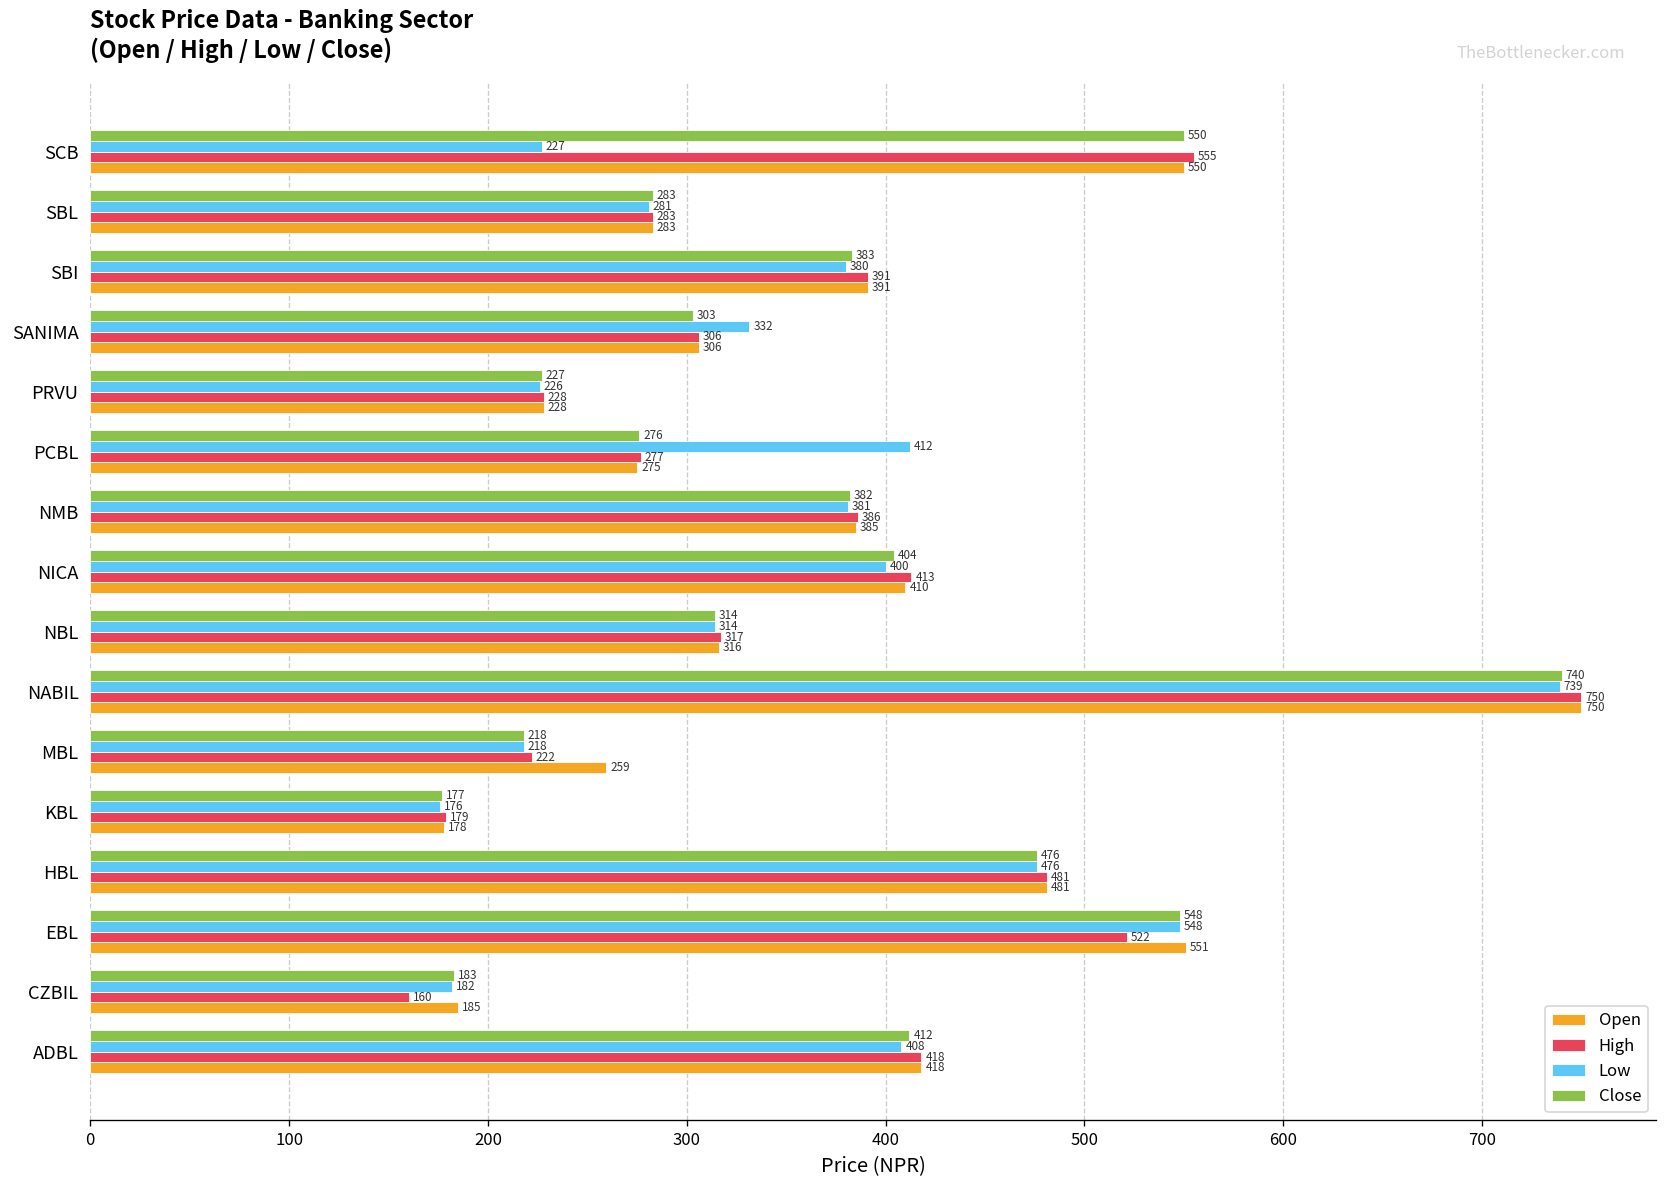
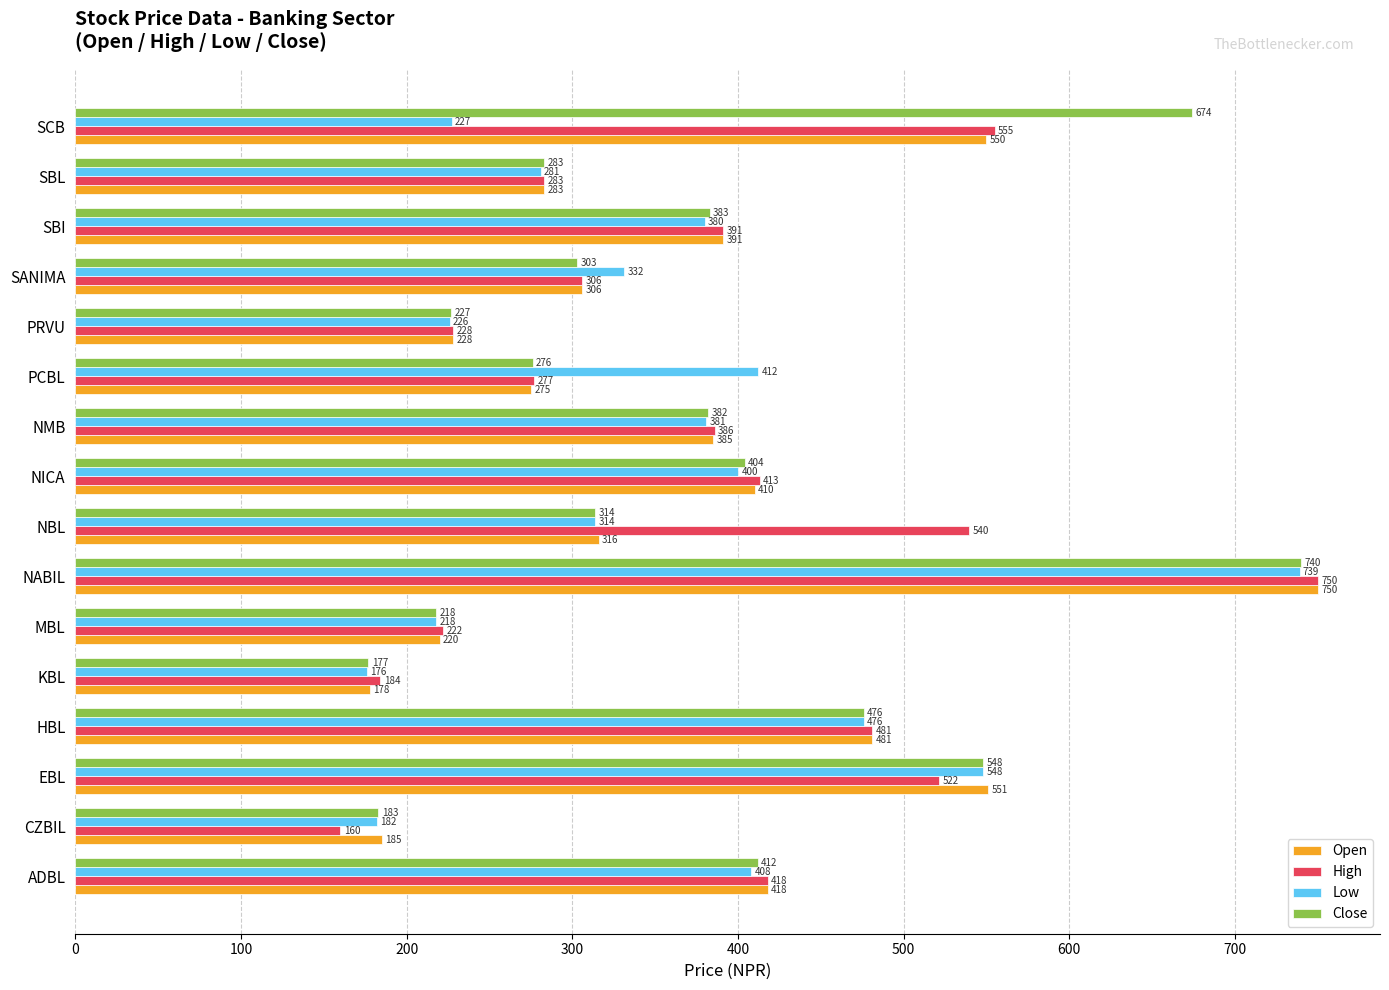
  {
    "Open": {
      "SCB": 550,
      "SBL": 283,
      "SBI": 391,
      "SANIMA": 306,
      "PRVU": 228,
      "PCBL": 275,
      "NMB": 385,
      "NICA": 410,
      "NBL": 316,
      "NABIL": 750,
-     "MBL": 259,
+     "MBL": 220,
      "KBL": 178,
      "HBL": 481,
      "EBL": 551,
      "CZBIL": 185,
      "ADBL": 418
    },
    "High": {
      "SCB": 555,
      "SBL": 283,
      "SBI": 391,
      "SANIMA": 306,
      "PRVU": 228,
      "PCBL": 277,
      "NMB": 386,
      "NICA": 413,
-     "NBL": 317,
+     "NBL": 540,
      "NABIL": 750,
      "MBL": 222,
-     "KBL": 179,
+     "KBL": 184,
      "HBL": 481,
      "EBL": 522,
      "CZBIL": 160,
      "ADBL": 418
    },
    "Low": {
      "SCB": 227,
      "SBL": 281,
      "SBI": 380,
      "SANIMA": 332,
      "PRVU": 226,
      "PCBL": 412,
      "NMB": 381,
      "NICA": 400,
      "NBL": 314,
      "NABIL": 739,
      "MBL": 218,
      "KBL": 176,
      "HBL": 476,
      "EBL": 548,
      "CZBIL": 182,
      "ADBL": 408
    },
    "Close": {
-     "SCB": 550,
+     "SCB": 674,
      "SBL": 283,
      "SBI": 383,
      "SANIMA": 303,
      "PRVU": 227,
      "PCBL": 276,
      "NMB": 382,
      "NICA": 404,
      "NBL": 314,
      "NABIL": 740,
      "MBL": 218,
      "KBL": 177,
      "HBL": 476,
      "EBL": 548,
      "CZBIL": 183,
      "ADBL": 412
    }
  }
